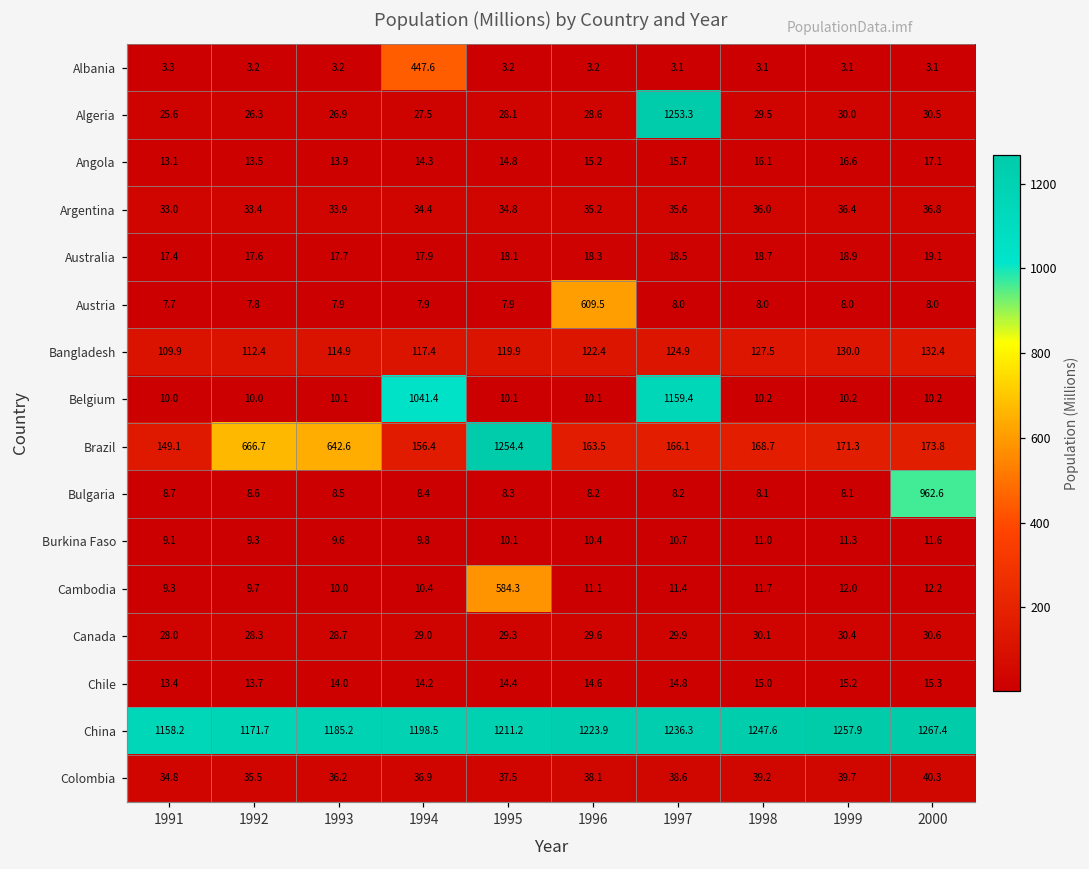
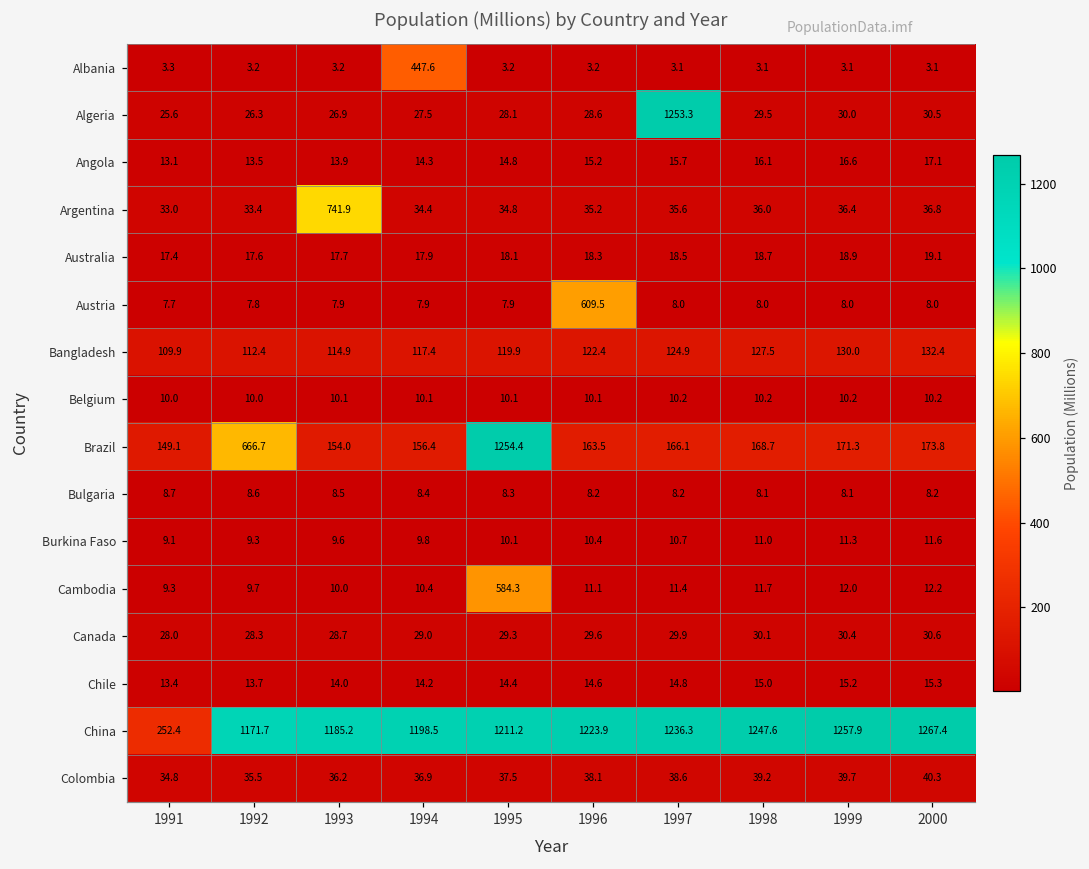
  {
    "Albania": {
      "1991": 3.3,
      "1992": 3.2,
      "1993": 3.2,
      "1994": 447.6,
      "1995": 3.2,
      "1996": 3.2,
      "1997": 3.1,
      "1998": 3.1,
      "1999": 3.1,
      "2000": 3.1
    },
    "Algeria": {
      "1991": 25.6,
      "1992": 26.3,
      "1993": 26.9,
      "1994": 27.5,
      "1995": 28.1,
      "1996": 28.6,
      "1997": 1253.3,
      "1998": 29.5,
      "1999": 30.0,
      "2000": 30.5
    },
    "Angola": {
      "1991": 13.1,
      "1992": 13.5,
      "1993": 13.9,
      "1994": 14.3,
      "1995": 14.8,
      "1996": 15.2,
      "1997": 15.7,
      "1998": 16.1,
      "1999": 16.6,
      "2000": 17.1
    },
    "Argentina": {
      "1991": 33.0,
      "1992": 33.4,
-     "1993": 33.9,
+     "1993": 741.9,
      "1994": 34.4,
      "1995": 34.8,
      "1996": 35.2,
      "1997": 35.6,
      "1998": 36.0,
      "1999": 36.4,
      "2000": 36.8
    },
    "Australia": {
      "1991": 17.4,
      "1992": 17.6,
      "1993": 17.7,
      "1994": 17.9,
      "1995": 18.1,
      "1996": 18.3,
      "1997": 18.5,
      "1998": 18.7,
      "1999": 18.9,
      "2000": 19.1
    },
    "Austria": {
      "1991": 7.7,
      "1992": 7.8,
      "1993": 7.9,
      "1994": 7.9,
      "1995": 7.9,
      "1996": 609.5,
      "1997": 8.0,
      "1998": 8.0,
      "1999": 8.0,
      "2000": 8.0
    },
    "Bangladesh": {
      "1991": 109.9,
      "1992": 112.4,
      "1993": 114.9,
      "1994": 117.4,
      "1995": 119.9,
      "1996": 122.4,
      "1997": 124.9,
      "1998": 127.5,
      "1999": 130.0,
      "2000": 132.4
    },
    "Belgium": {
      "1991": 10.0,
      "1992": 10.0,
      "1993": 10.1,
-     "1994": 1041.4,
+     "1994": 10.1,
      "1995": 10.1,
      "1996": 10.1,
-     "1997": 1159.4,
+     "1997": 10.2,
      "1998": 10.2,
      "1999": 10.2,
      "2000": 10.2
    },
    "Brazil": {
      "1991": 149.1,
      "1992": 666.7,
-     "1993": 642.6,
+     "1993": 154.0,
      "1994": 156.4,
      "1995": 1254.4,
      "1996": 163.5,
      "1997": 166.1,
      "1998": 168.7,
      "1999": 171.3,
      "2000": 173.8
    },
    "Bulgaria": {
      "1991": 8.7,
      "1992": 8.6,
      "1993": 8.5,
      "1994": 8.4,
      "1995": 8.3,
      "1996": 8.2,
      "1997": 8.2,
      "1998": 8.1,
      "1999": 8.1,
-     "2000": 962.6
+     "2000": 8.2
    },
    "Burkina Faso": {
      "1991": 9.1,
      "1992": 9.3,
      "1993": 9.6,
      "1994": 9.8,
      "1995": 10.1,
      "1996": 10.4,
      "1997": 10.7,
      "1998": 11.0,
      "1999": 11.3,
      "2000": 11.6
    },
    "Cambodia": {
      "1991": 9.3,
      "1992": 9.7,
      "1993": 10.0,
      "1994": 10.4,
      "1995": 584.3,
      "1996": 11.1,
      "1997": 11.4,
      "1998": 11.7,
      "1999": 12.0,
      "2000": 12.2
    },
    "Canada": {
      "1991": 28.0,
      "1992": 28.3,
      "1993": 28.7,
      "1994": 29.0,
      "1995": 29.3,
      "1996": 29.6,
      "1997": 29.9,
      "1998": 30.1,
      "1999": 30.4,
      "2000": 30.6
    },
    "Chile": {
      "1991": 13.4,
      "1992": 13.7,
      "1993": 14.0,
      "1994": 14.2,
      "1995": 14.4,
      "1996": 14.6,
      "1997": 14.8,
      "1998": 15.0,
      "1999": 15.2,
      "2000": 15.3
    },
    "China": {
-     "1991": 1158.2,
+     "1991": 252.4,
      "1992": 1171.7,
      "1993": 1185.2,
      "1994": 1198.5,
      "1995": 1211.2,
      "1996": 1223.9,
      "1997": 1236.3,
      "1998": 1247.6,
      "1999": 1257.9,
      "2000": 1267.4
    },
    "Colombia": {
      "1991": 34.8,
      "1992": 35.5,
      "1993": 36.2,
      "1994": 36.9,
      "1995": 37.5,
      "1996": 38.1,
      "1997": 38.6,
      "1998": 39.2,
      "1999": 39.7,
      "2000": 40.3
    }
  }
